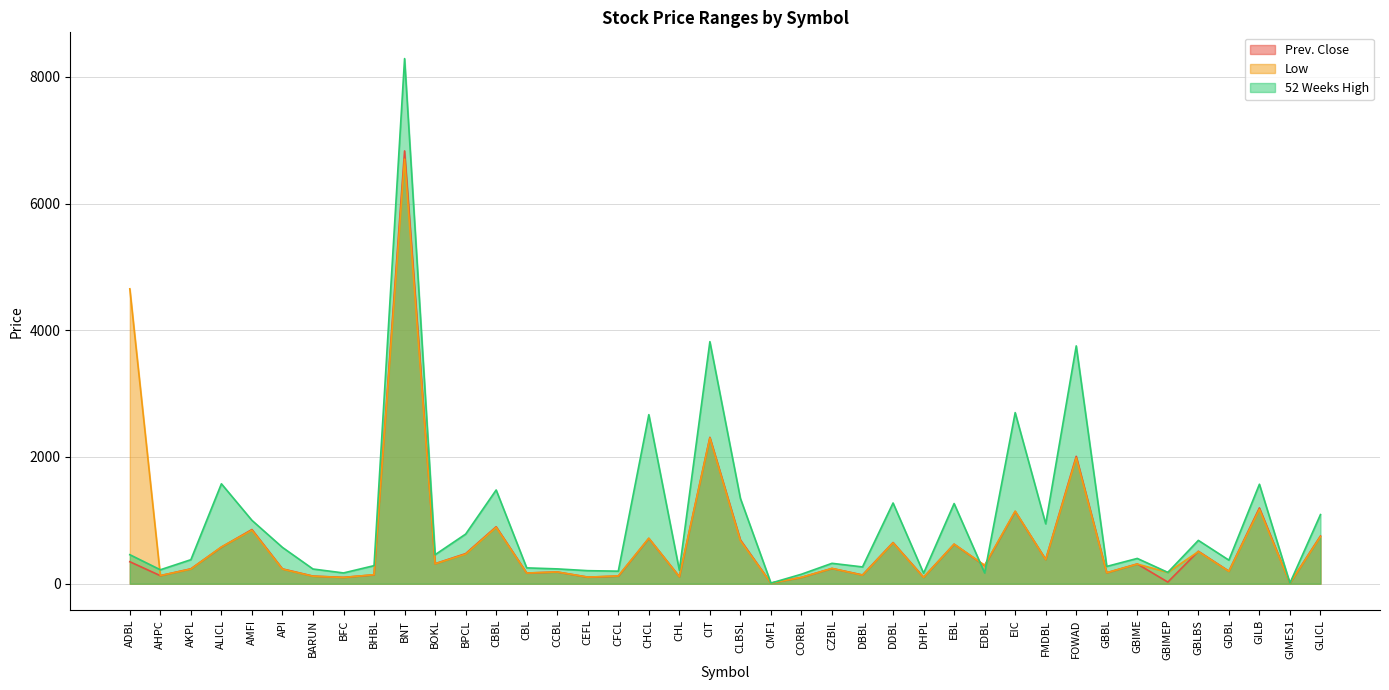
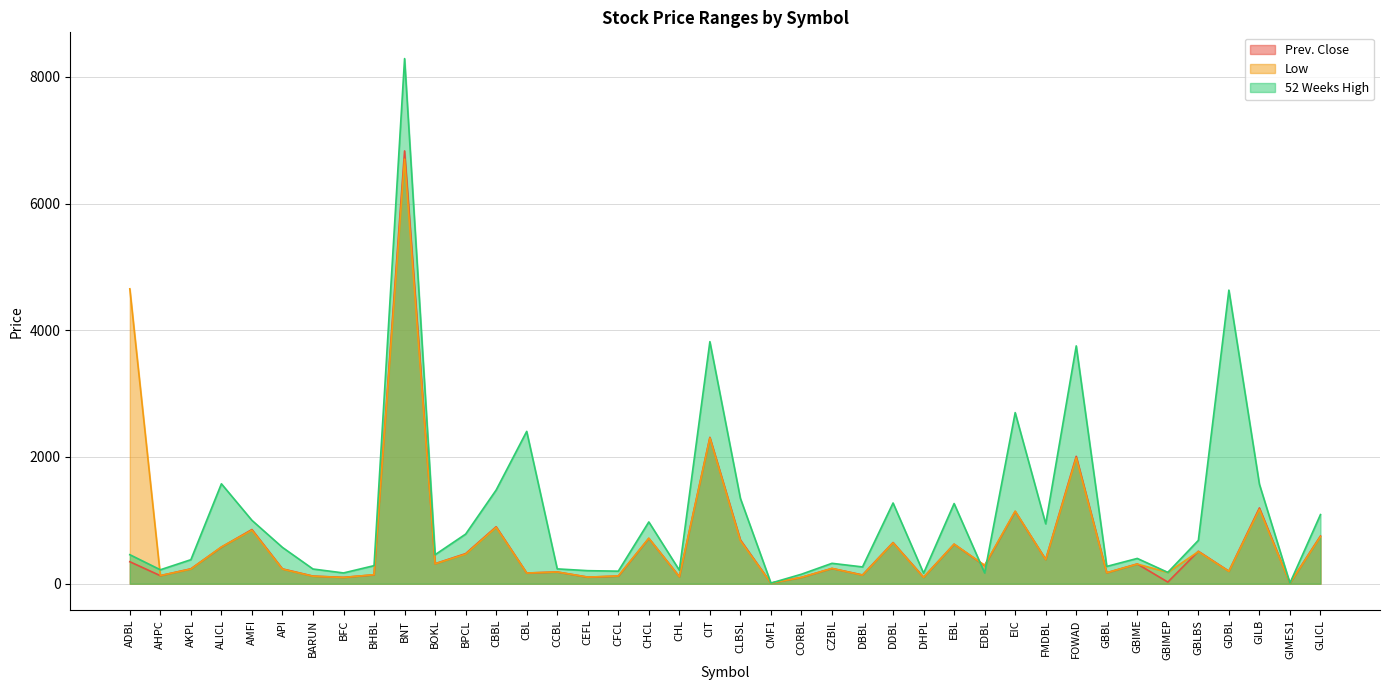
  {
    "Prev. Close": {
      "ADBL": 300,
      "BNT": 6800,
      "GBIMEP": 0
    },
    "Low": {
      "ADBL": 4700,
      "BNT": 6700
    },
    "52 Weeks High": {
      "ADBL": 500,
      "AHPC": 200,
      "AKPL": 400,
      "ALICL": 1600,
      "AMFI": 1000,
      "API": 600,
      "BARUN": 200,
      "BFC": 200,
      "BHBL": 300,
      "BNT": 8300,
      "BOKL": 500,
      "BPCL": 800,
      "CBBL": 1500,
-     "CBL": 300,
+     "CBL": 2400,
      "CCBL": 200,
      "CEFL": 200,
      "CFCL": 200,
-     "CHCL": 2700,
+     "CHCL": 1000,
      "CHL": 200,
      "CIT": 3800,
      "CLBSL": 1300,
      "CORBL": 200,
      "CZBIL": 300,
      "DBBL": 300,
      "DDBL": 1300,
      "DHPL": 200,
      "EBL": 1300,
      "EDBL": 200,
      "EIC": 2700,
      "FMDBL": 900,
      "FOWAD": 3800,
      "GBBL": 300,
      "GBIME": 400,
      "GBLBS": 700,
-     "GDBL": 400,
+     "GDBL": 4600,
      "GILB": 1600,
      "GLICL": 1100
    }
  }
